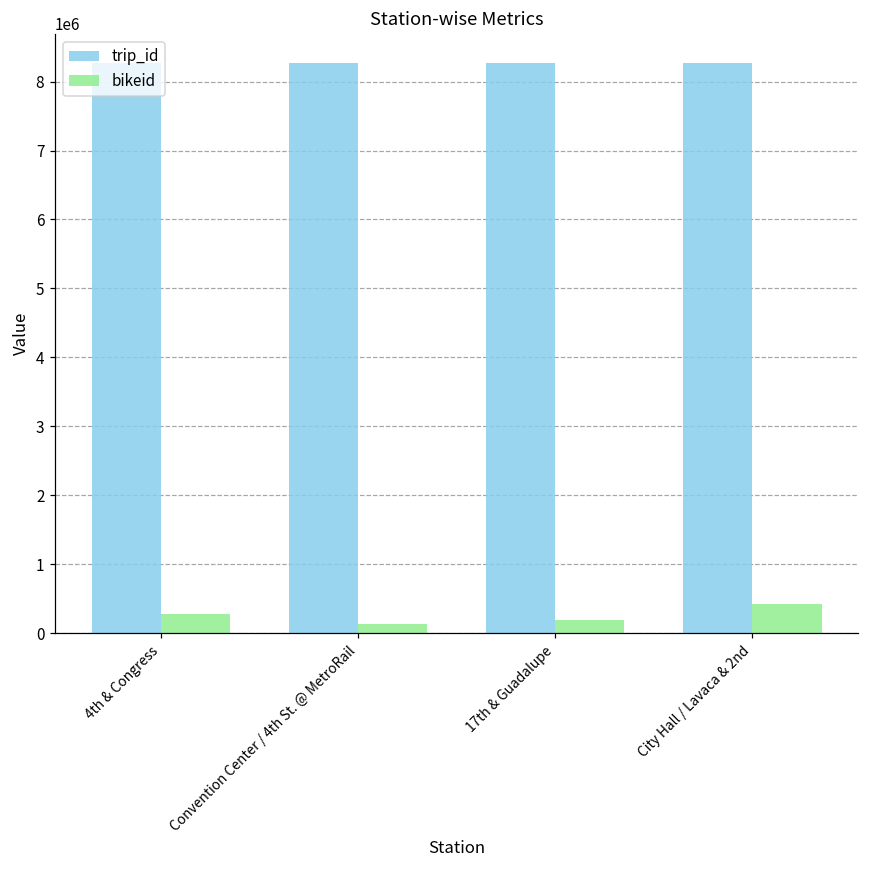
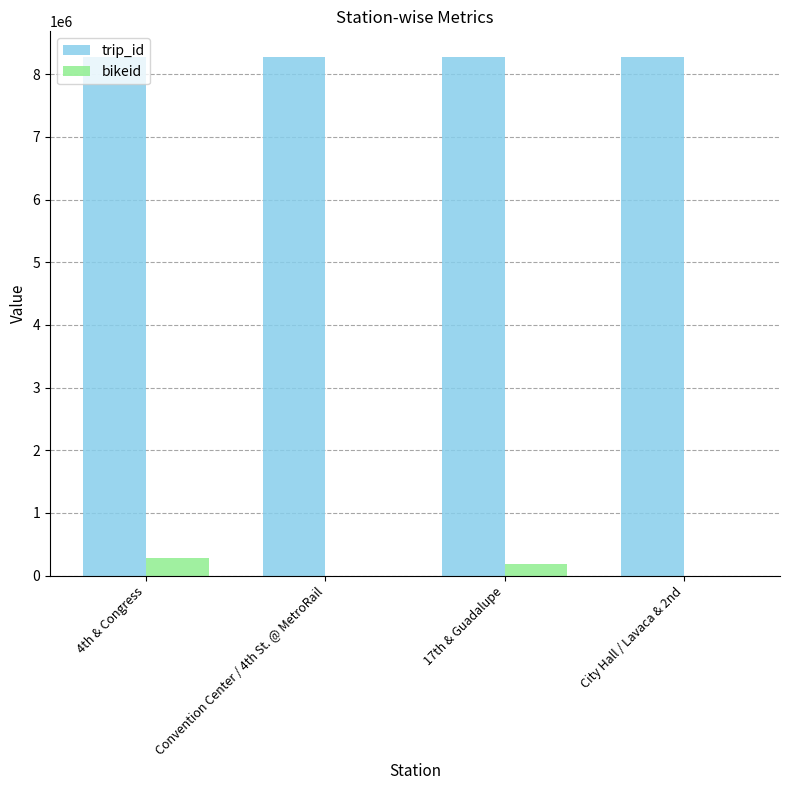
  {
    "trip_id": {
      "Convention Center / 4th St. @ MetroRail": 8300000,
      "17th & Guadalupe": 8300000,
      "City Hall / Lavaca & 2nd": 8300000
    },
    "bikeid": {
      "4th & Congress": 300000,
-     "Convention Center / 4th St. @ MetroRail": 100000,
+     "Convention Center / 4th St. @ MetroRail": 0,
      "17th & Guadalupe": 200000,
-     "City Hall / Lavaca & 2nd": 400000
+     "City Hall / Lavaca & 2nd": 0
    }
  }
